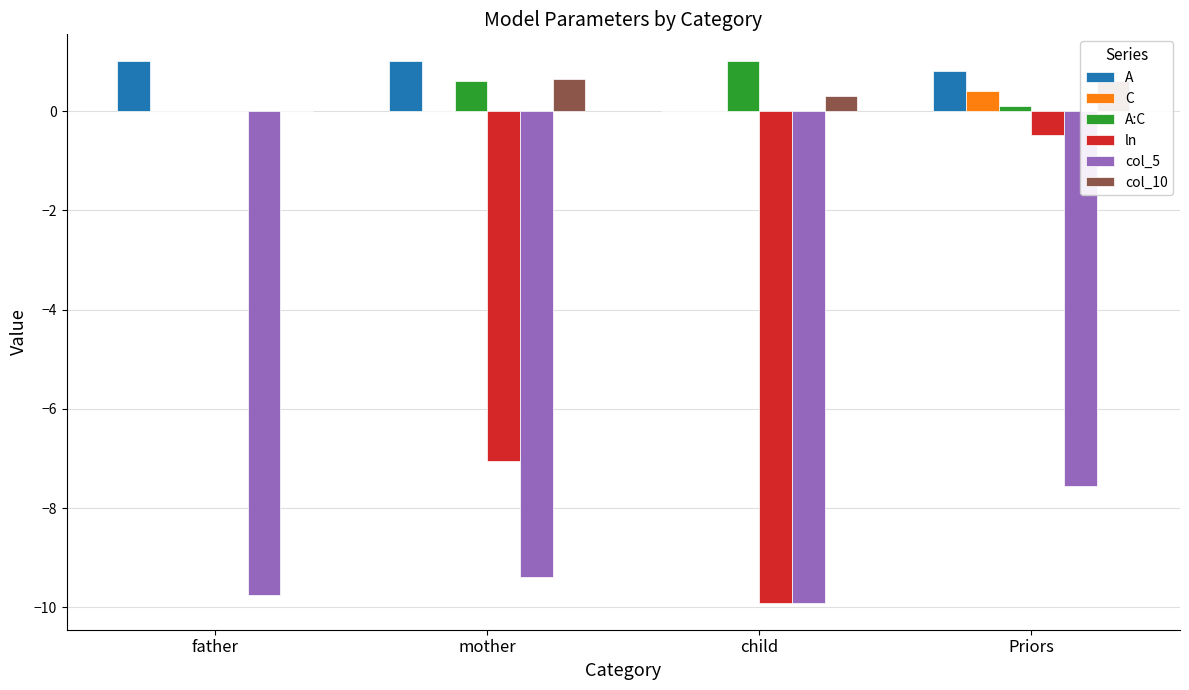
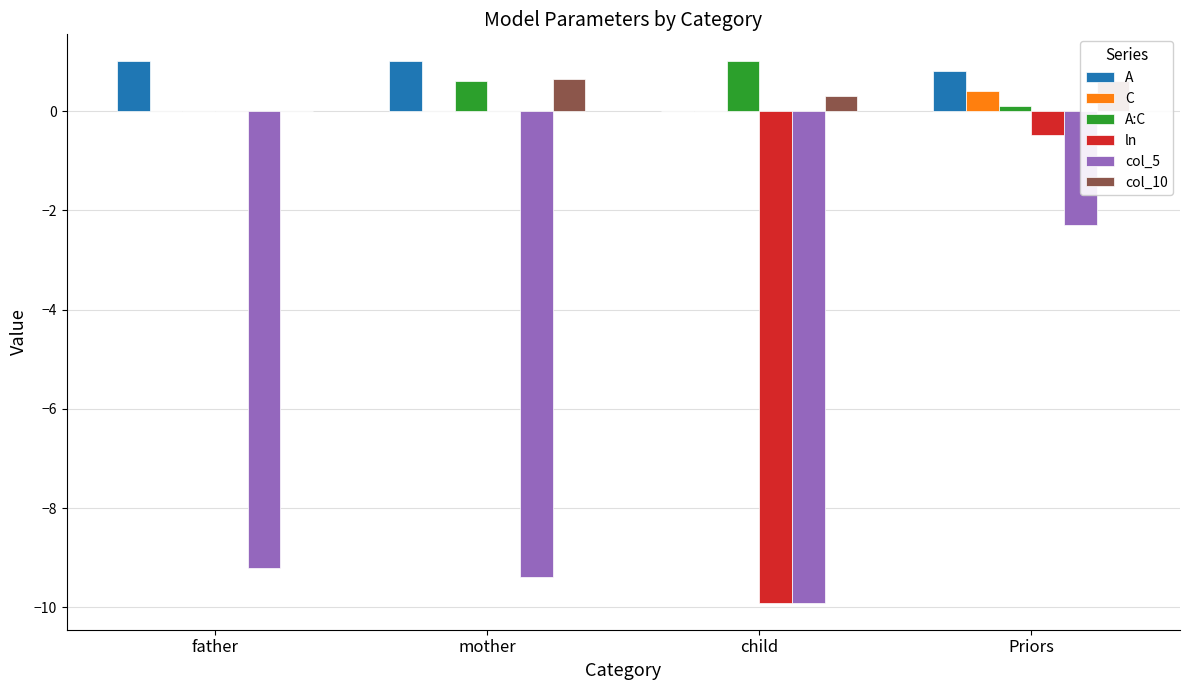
  {
    "A": {
      "father": 1.0,
      "mother": 1.0,
      "Priors": 0.8
    },
    "C": {
      "Priors": 0.4
    },
    "A:C": {
      "mother": 0.6,
      "child": 1.0,
      "Priors": 0.1
    },
    "ln": {
-     "mother": -7.0,
+     "mother": 0.0,
      "child": -9.9,
      "Priors": -0.5
    },
    "col_5": {
-     "father": -9.7,
+     "father": -9.2,
      "mother": -9.4,
      "child": -9.9,
-     "Priors": -7.6
+     "Priors": -2.3
    },
    "col_10": {
      "father": 0.0,
      "mother": 0.6,
      "child": 0.3
    }
  }
